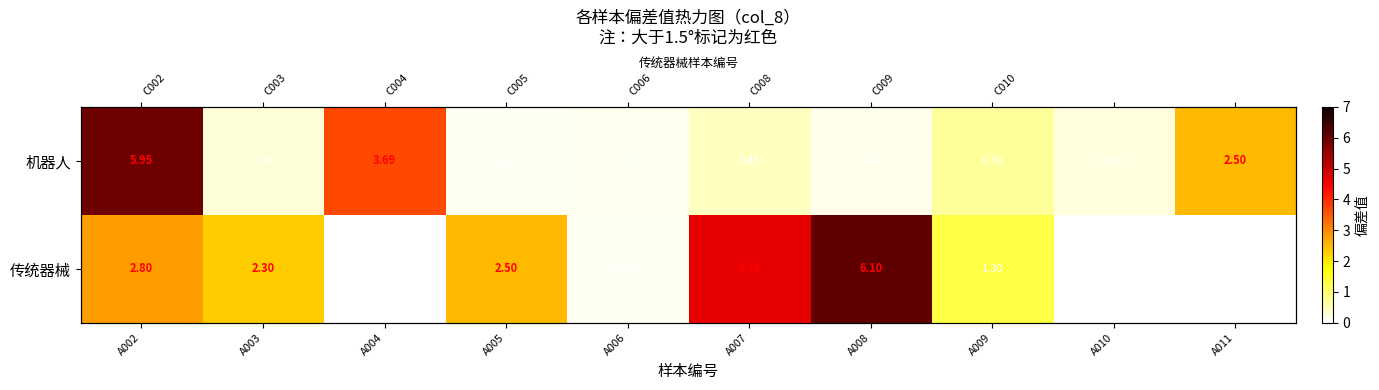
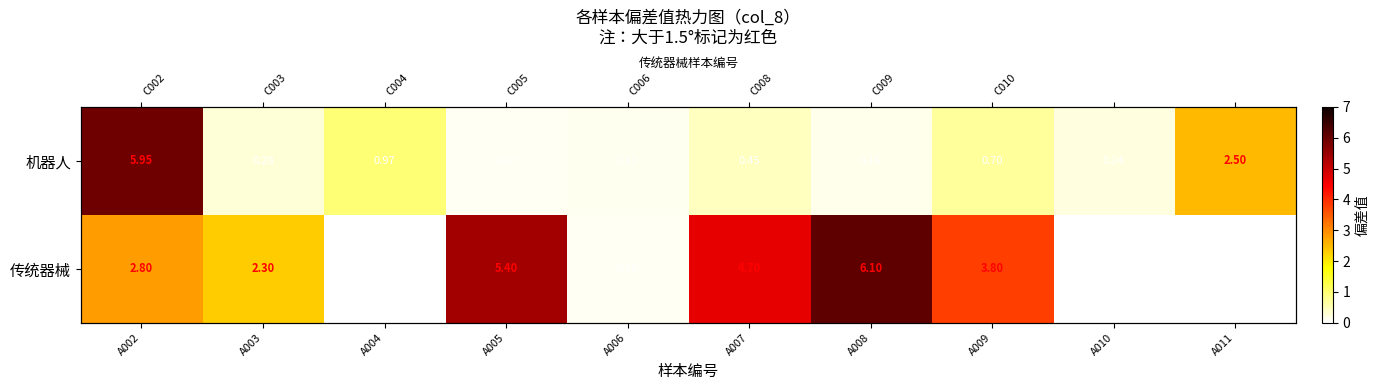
  {
    "机器人": {
      "A002": 5.95,
-     "A004": 3.69,
+     "A004": 0.97,
      "A007": 0.45,
      "A009": 0.70,
      "A011": 2.50
    },
    "传统器械": {
      "A002": 2.80,
      "A003": 2.30,
-     "A005": 2.50,
+     "A005": 5.40,
      "A008": 6.10,
-     "A009": 1.30
+     "A009": 3.80
    }
  }
